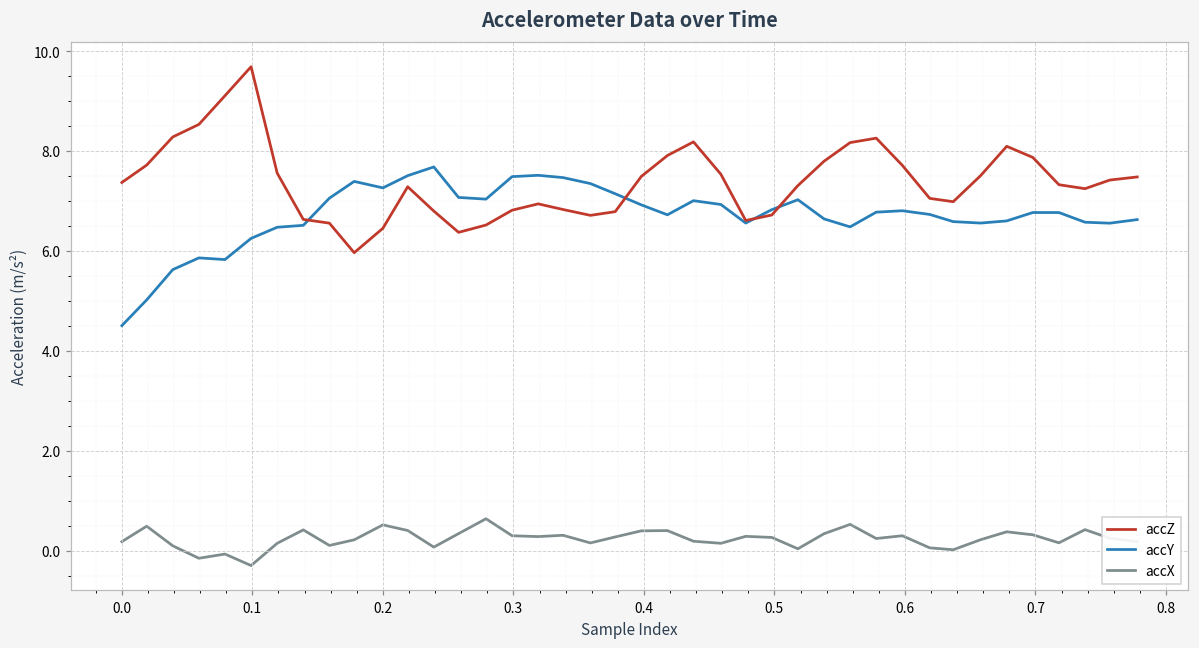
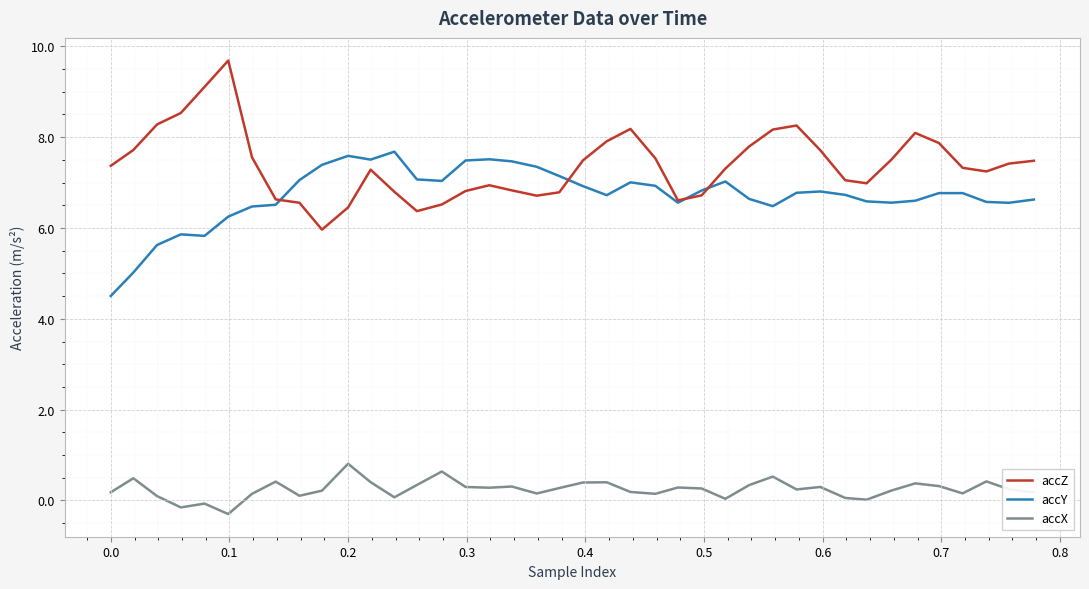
  {
    "accZ": {
      "0.0": 7.4,
      "0.2": 6.5
    },
    "accY": {
      "0.0": 4.5,
-     "0.2": 7.3
+     "0.2": 7.6
    },
    "accX": {
      "0.0": 0.2,
-     "0.2": 0.5
+     "0.2": 0.8
    }
  }
